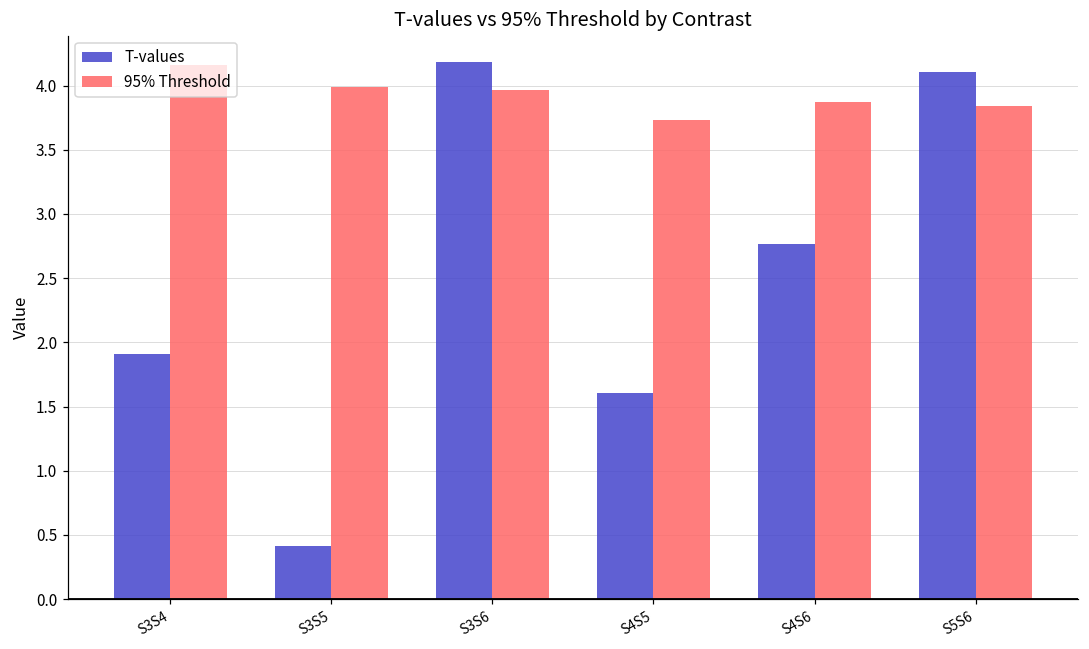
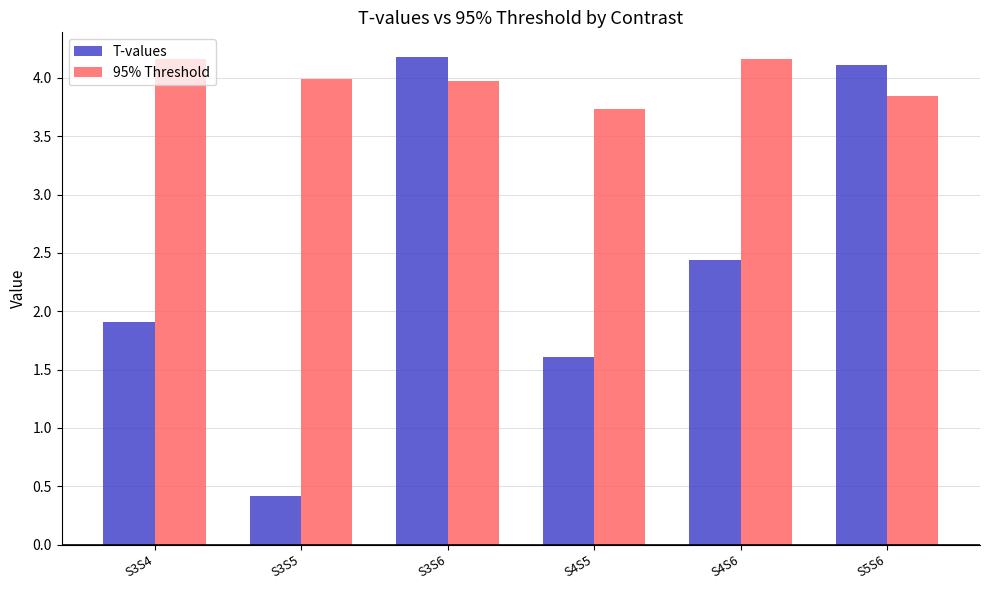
  {
    "T-values": {
      "S3S4": 1.91,
      "S3S5": 0.42,
      "S3S6": 4.18,
      "S4S5": 1.61,
-     "S4S6": 2.77,
+     "S4S6": 2.44,
      "S5S6": 4.11
    },
    "95% Threshold": {
      "S3S5": 3.99,
      "S3S6": 3.97,
      "S4S5": 3.73,
-     "S4S6": 3.87,
+     "S4S6": 4.16,
      "S5S6": 3.84
    }
  }
